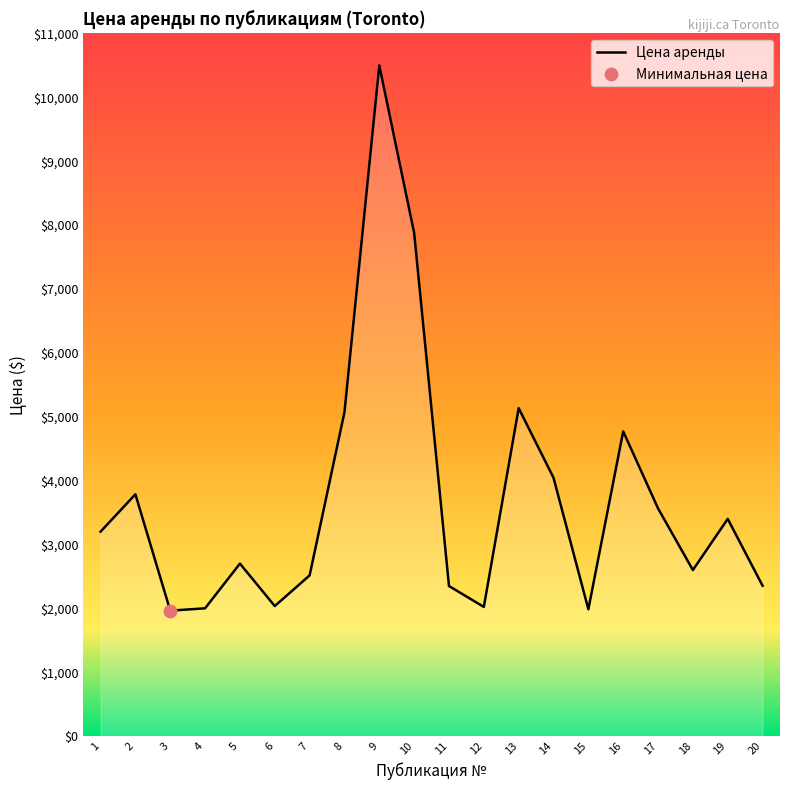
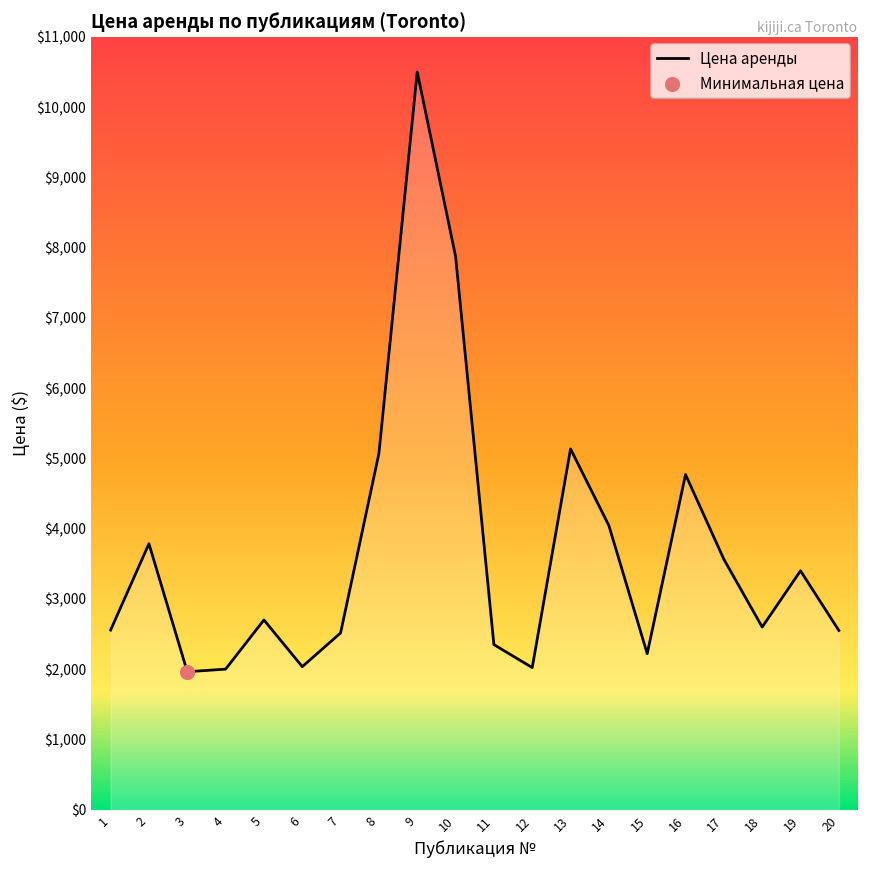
  {
    "Цена аренды": {
-     "1": "$3,200",
+     "1": "$2,600",
      "2": "$3,800",
      "4": "$2,000",
      "5": "$2,700",
      "6": "$2,000",
      "7": "$2,500",
      "8": "$5,100",
      "9": "$10,500",
      "10": "$7,900",
      "11": "$2,300",
      "12": "$2,000",
      "13": "$5,100",
      "14": "$4,000",
-     "15": "$2,000",
+     "15": "$2,200",
      "16": "$4,800",
      "17": "$3,600",
      "18": "$2,600",
      "19": "$3,400",
-     "20": "$2,400"
+     "20": "$2,600"
    }
  }
